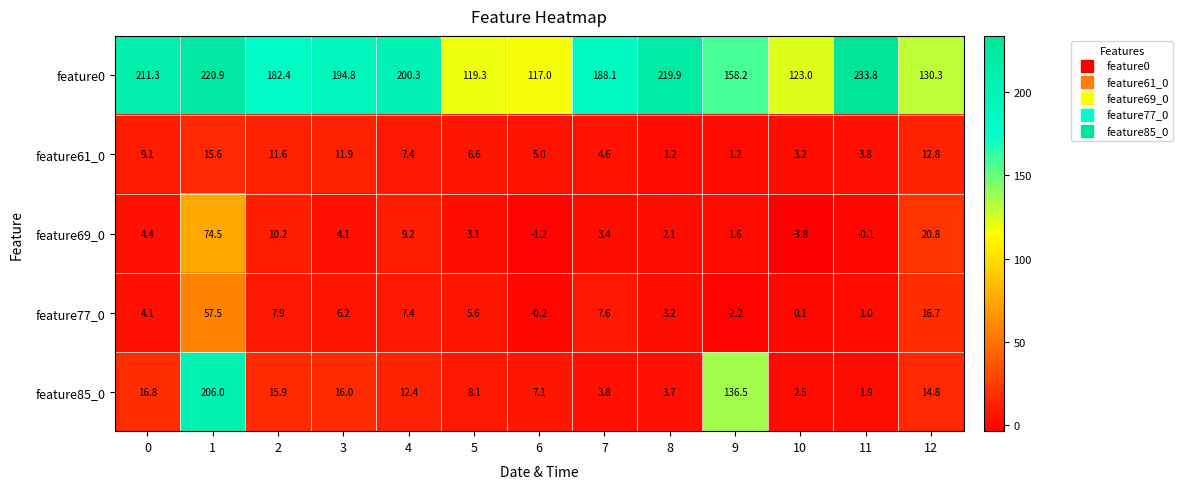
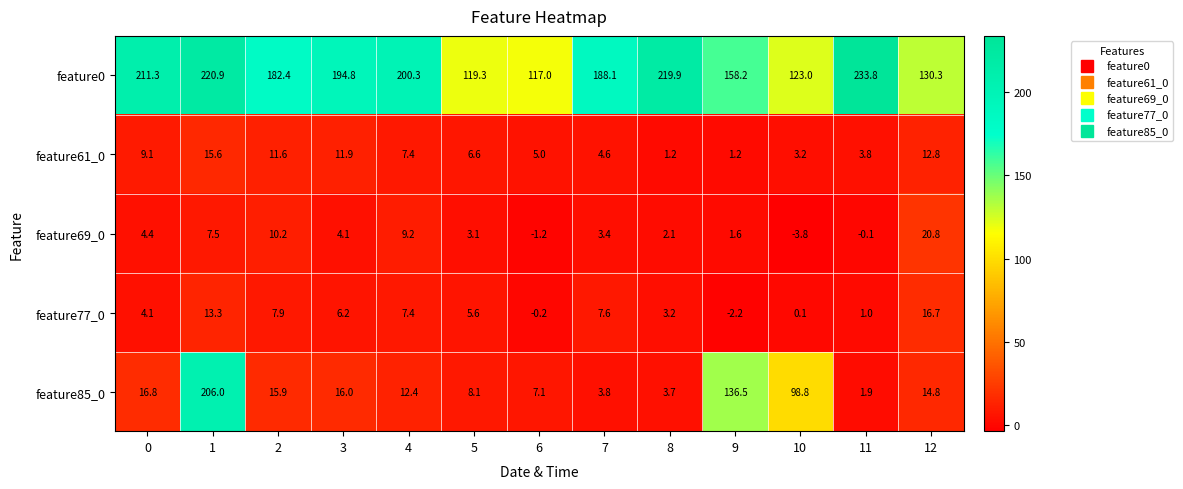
  {
    "feature0": {
      "0": 211.3,
      "1": 220.9,
      "2": 182.4,
      "3": 194.8,
      "4": 200.3,
      "5": 119.3,
      "6": 117.0,
      "7": 188.1,
      "8": 219.9,
      "9": 158.2,
      "10": 123.0,
      "11": 233.8,
      "12": 130.3
    },
    "feature61_0": {
      "0": 9.1,
      "1": 15.6,
      "2": 11.6,
      "3": 11.9,
      "4": 7.4,
      "5": 6.6,
      "6": 5.0,
      "7": 4.6,
      "8": 1.2,
      "9": 1.2,
      "10": 3.2,
      "11": 3.8,
      "12": 12.8
    },
    "feature69_0": {
      "0": 4.4,
-     "1": 74.5,
+     "1": 7.5,
      "2": 10.2,
      "3": 4.1,
      "4": 9.2,
      "5": 3.1,
      "6": -1.2,
      "7": 3.4,
      "8": 2.1,
      "9": 1.6,
      "10": -3.8,
      "11": -0.1,
      "12": 20.8
    },
    "feature77_0": {
      "0": 4.1,
-     "1": 57.5,
+     "1": 13.3,
      "2": 7.9,
      "3": 6.2,
      "4": 7.4,
      "5": 5.6,
      "6": -0.2,
      "7": 7.6,
      "8": 3.2,
      "9": -2.2,
      "10": 0.1,
      "11": 1.0,
      "12": 16.7
    },
    "feature85_0": {
      "0": 16.8,
      "1": 206.0,
      "2": 15.9,
      "3": 16.0,
      "4": 12.4,
      "5": 8.1,
      "6": 7.1,
      "7": 3.8,
      "8": 3.7,
      "9": 136.5,
-     "10": 2.5,
+     "10": 98.8,
      "11": 1.9,
      "12": 14.8
    }
  }
